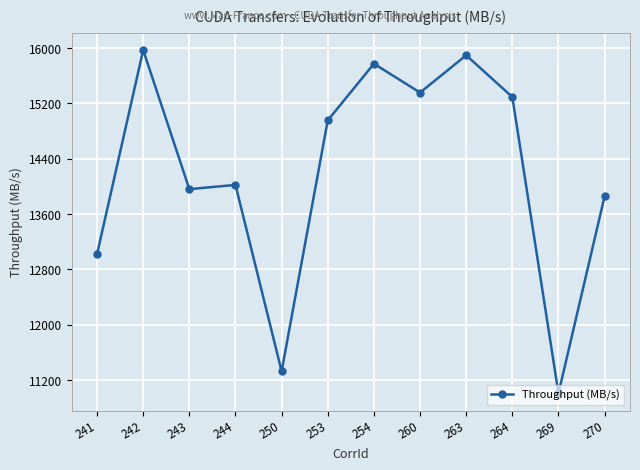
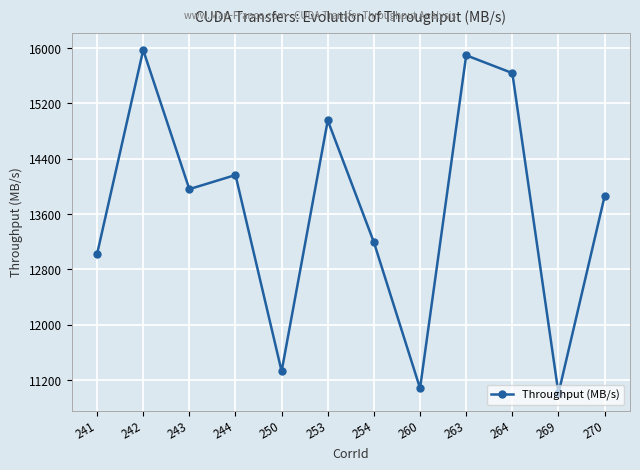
  {
    "241": 13000,
    "242": 16000,
    "243": 14000,
-   "244": 14000,
+   "244": 14200,
    "250": 11300,
    "253": 15000,
-   "254": 15800,
-   "260": 15400,
+   "254": 13200,
+   "260": 11100,
    "263": 15900,
-   "264": 15300,
+   "264": 15600,
    "270": 13900
  }
